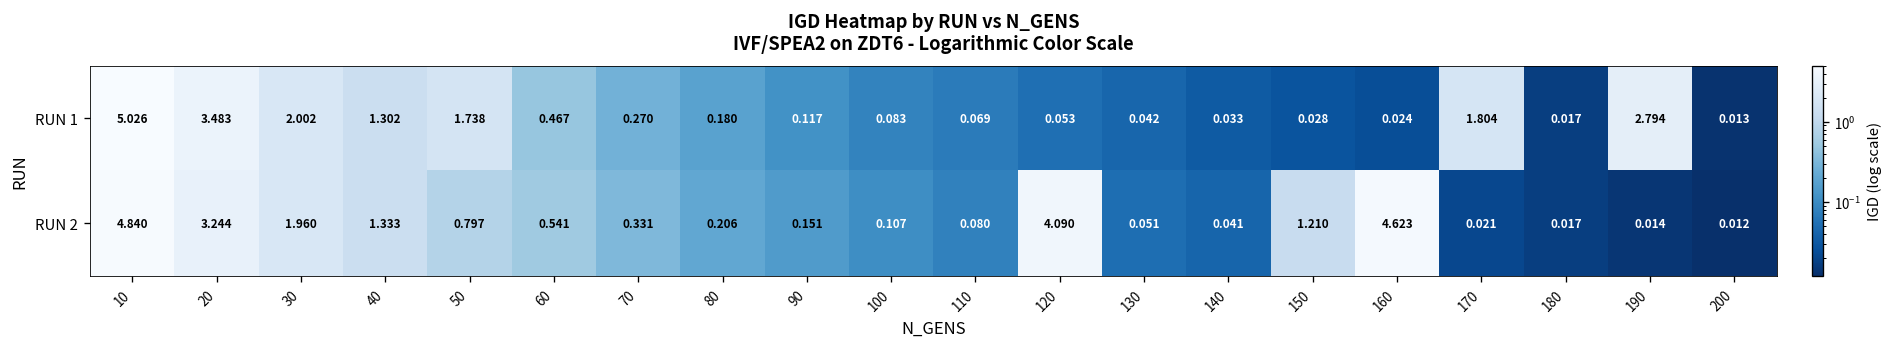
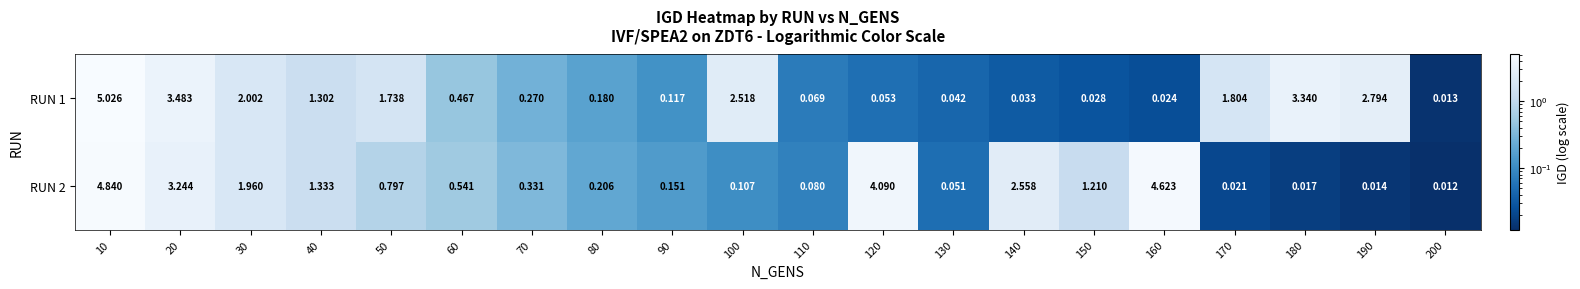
  {
    "RUN 1": {
      "10": 5.026,
      "20": 3.483,
      "30": 2.002,
      "40": 1.302,
      "50": 1.738,
      "60": 0.467,
      "70": 0.270,
      "80": 0.180,
      "90": 0.117,
-     "100": 0.083,
+     "100": 2.518,
      "110": 0.069,
      "120": 0.053,
      "130": 0.042,
      "140": 0.033,
      "150": 0.028,
      "160": 0.024,
      "170": 1.804,
-     "180": 0.017,
+     "180": 3.340,
      "190": 2.794,
      "200": 0.013
    },
    "RUN 2": {
      "10": 4.840,
      "20": 3.244,
      "30": 1.960,
      "40": 1.333,
      "50": 0.797,
      "60": 0.541,
      "70": 0.331,
      "80": 0.206,
      "90": 0.151,
      "100": 0.107,
      "110": 0.080,
      "120": 4.090,
      "130": 0.051,
-     "140": 0.041,
+     "140": 2.558,
      "150": 1.210,
      "160": 4.623,
      "170": 0.021,
      "180": 0.017,
      "190": 0.014,
      "200": 0.012
    }
  }
